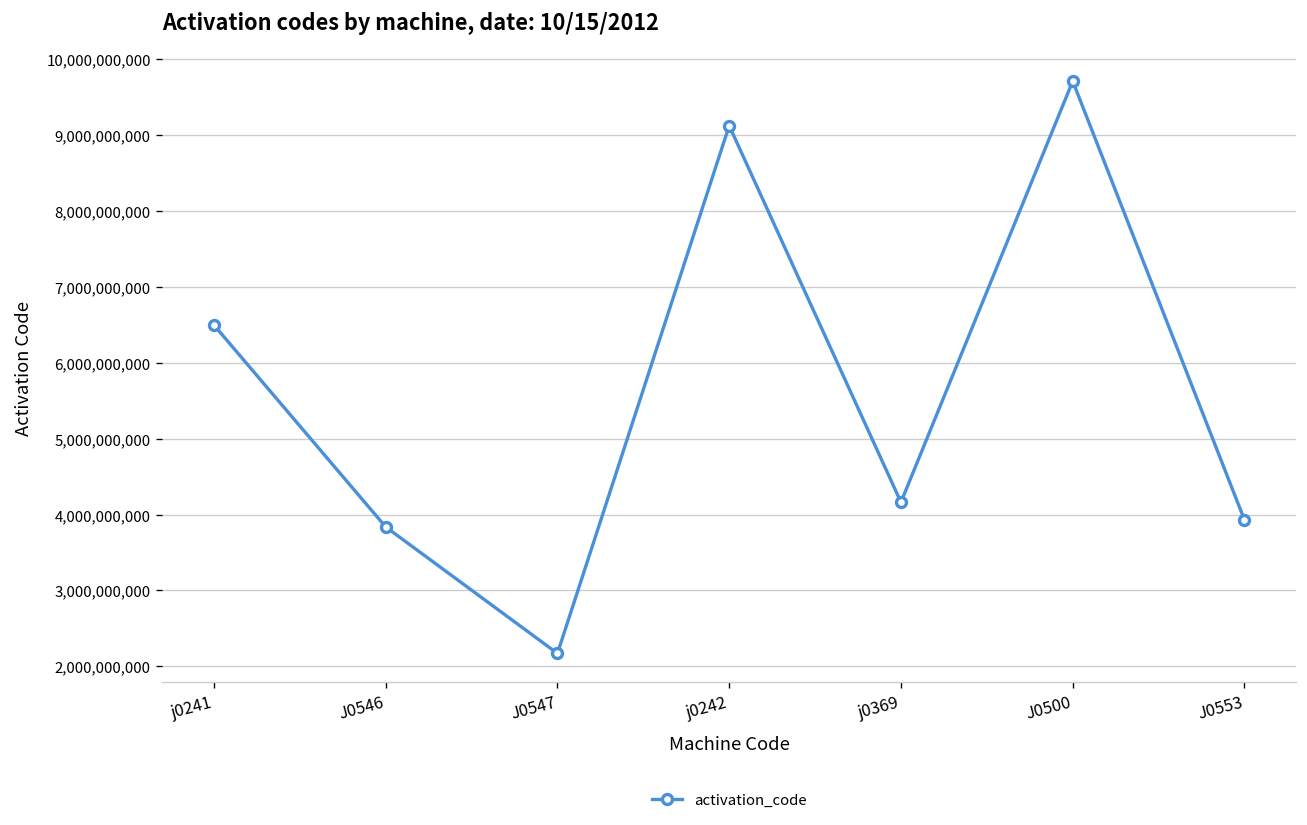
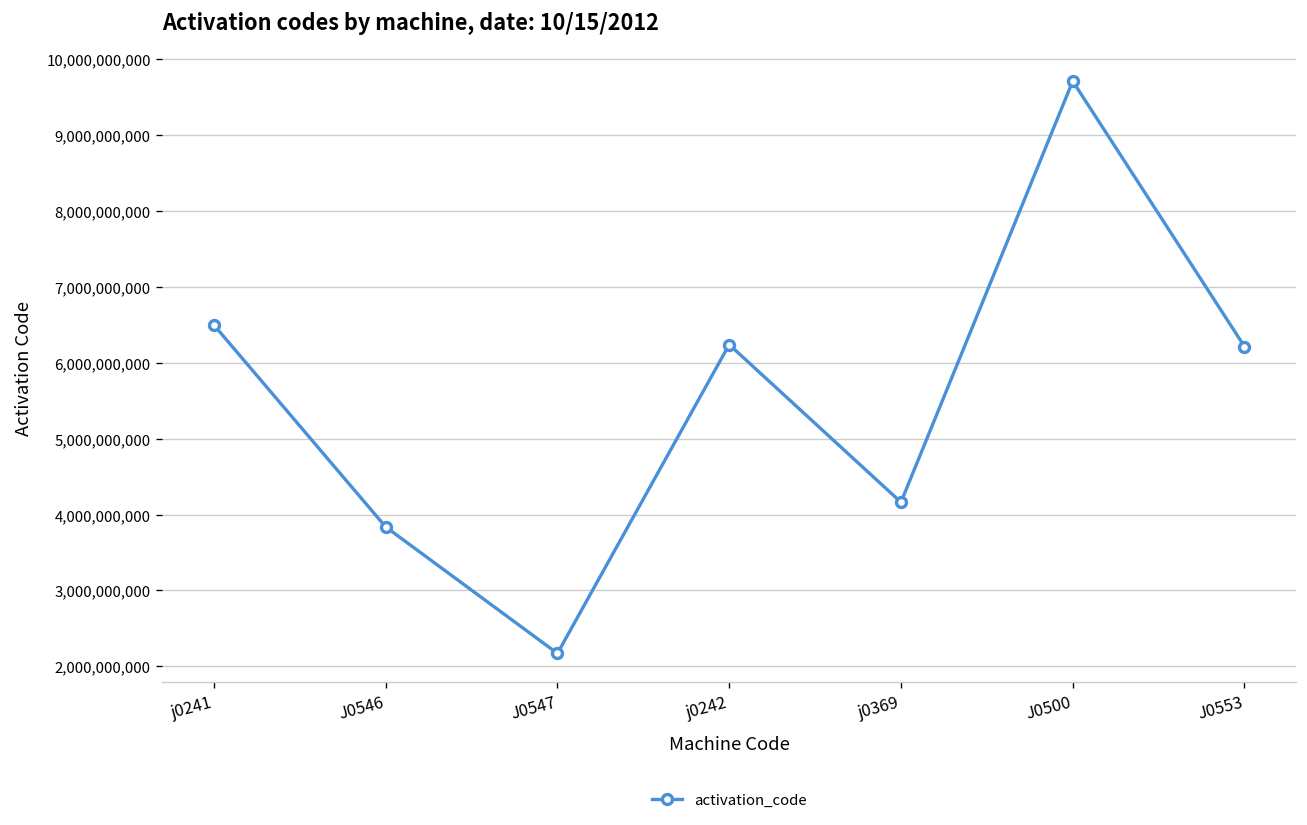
  {
    "j0241": "6,500,000,000",
    "J0546": "3,800,000,000",
    "J0547": "2,200,000,000",
-   "j0242": "9,100,000,000",
+   "j0242": "6,200,000,000",
    "j0369": "4,200,000,000",
    "J0500": "9,700,000,000",
-   "J0553": "3,900,000,000"
+   "J0553": "6,200,000,000"
  }
